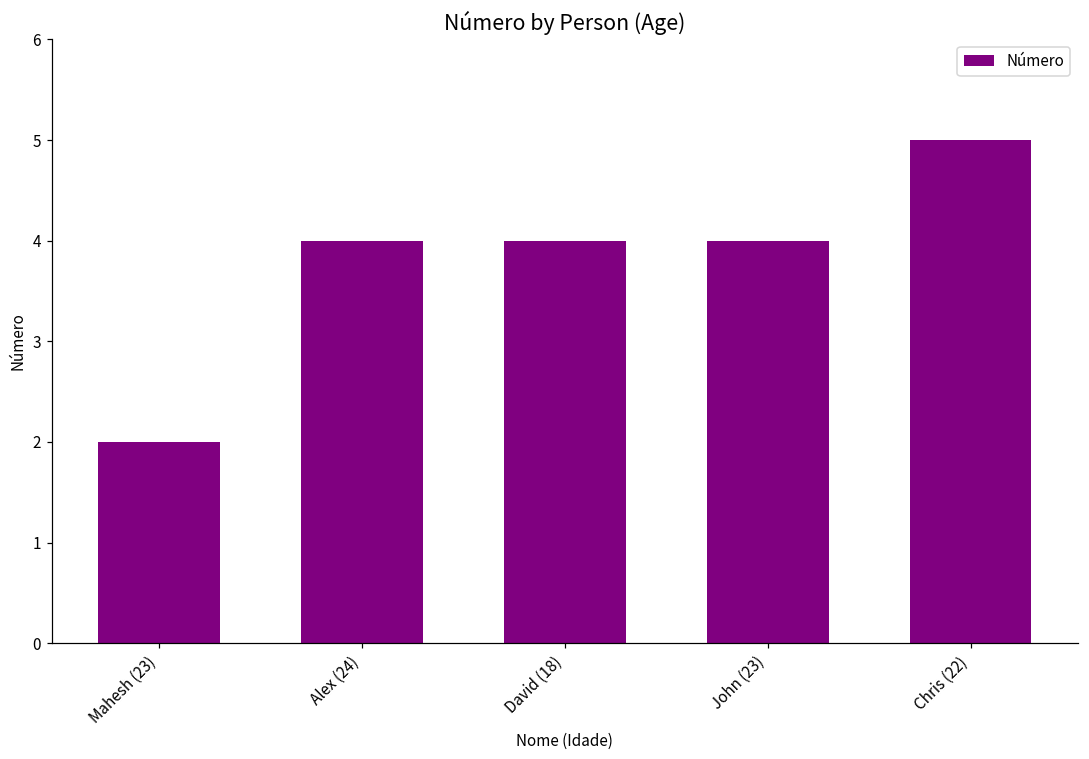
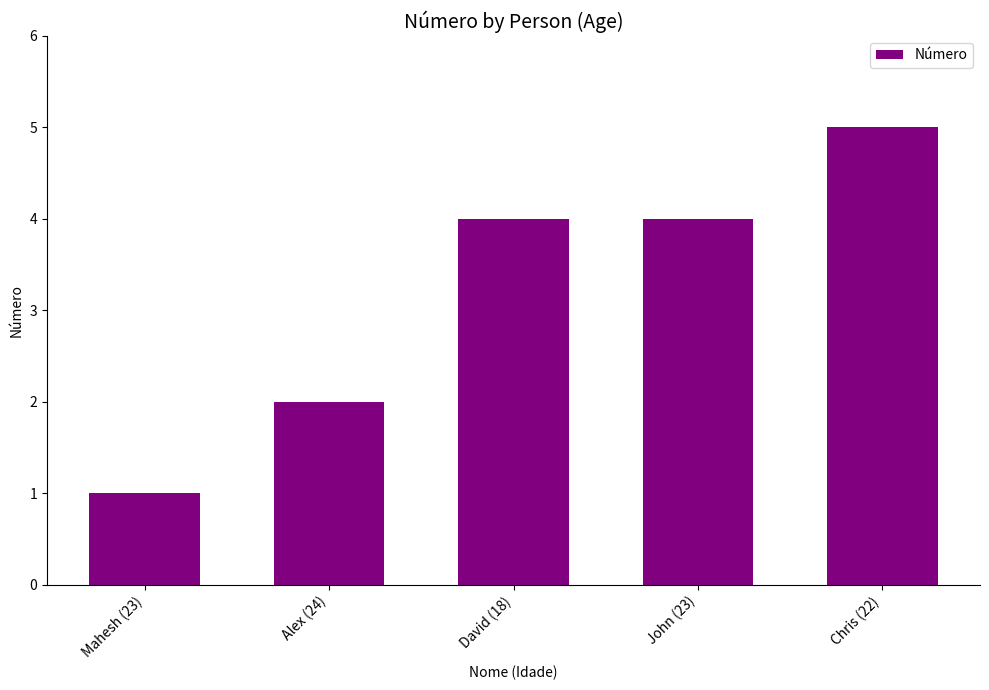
  {
-   "Mahesh (23)": 2,
-   "Alex (24)": 4,
+   "Mahesh (23)": 1,
+   "Alex (24)": 2,
    "David (18)": 4,
    "John (23)": 4,
    "Chris (22)": 5
  }
